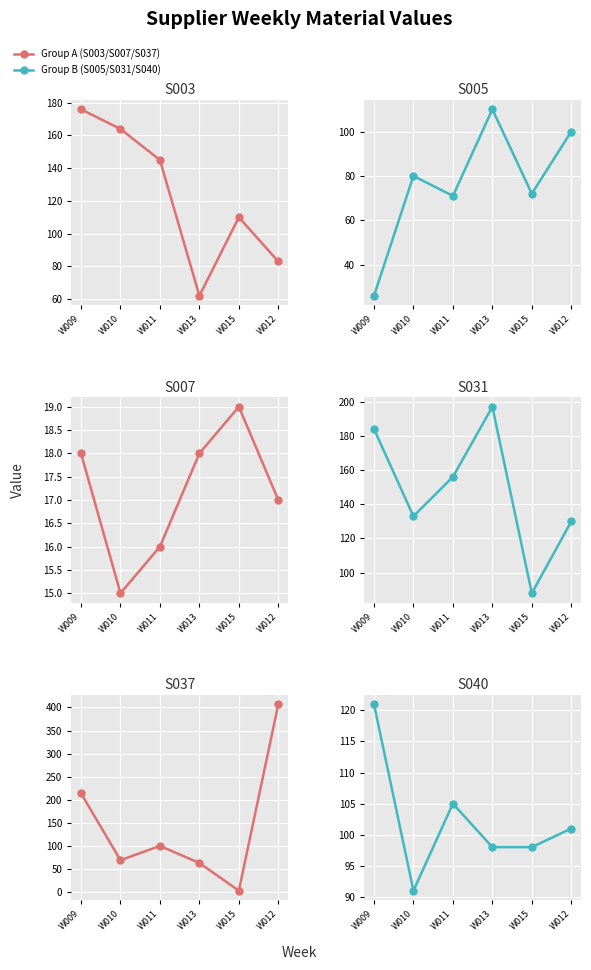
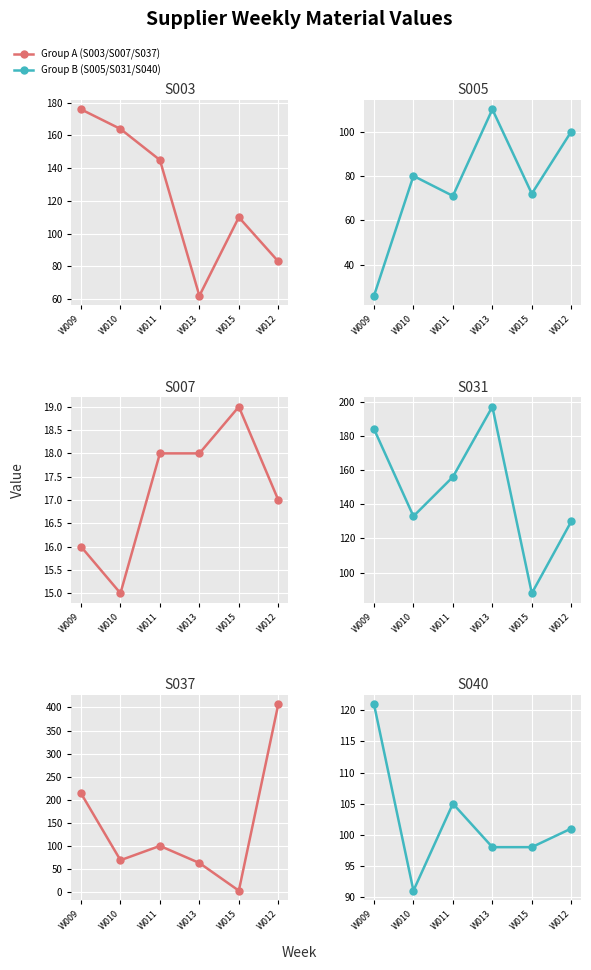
  {
    "S003": {
      "W009": 176,
      "W010": 164,
      "W011": 145,
      "W013": 62,
      "W015": 110,
      "W012": 83
    },
    "S005": {
      "W009": 26,
      "W010": 80,
      "W011": 71,
      "W013": 110,
      "W015": 72,
      "W012": 100
    },
    "S007": {
-     "W009": 18,
+     "W009": 16,
      "W010": 15,
-     "W011": 16,
+     "W011": 18,
      "W013": 18,
      "W015": 19,
      "W012": 17
    },
    "S031": {
      "W009": 184,
      "W010": 133,
      "W011": 156,
      "W013": 197,
      "W015": 88,
      "W012": 130
    },
    "S037": {
      "W009": 210,
      "W010": 70,
      "W011": 100,
      "W013": 60,
      "W015": 0,
      "W012": 410
    },
    "S040": {
      "W009": 121,
      "W010": 91,
      "W011": 105,
      "W013": 98,
      "W015": 98,
      "W012": 101
    }
  }
